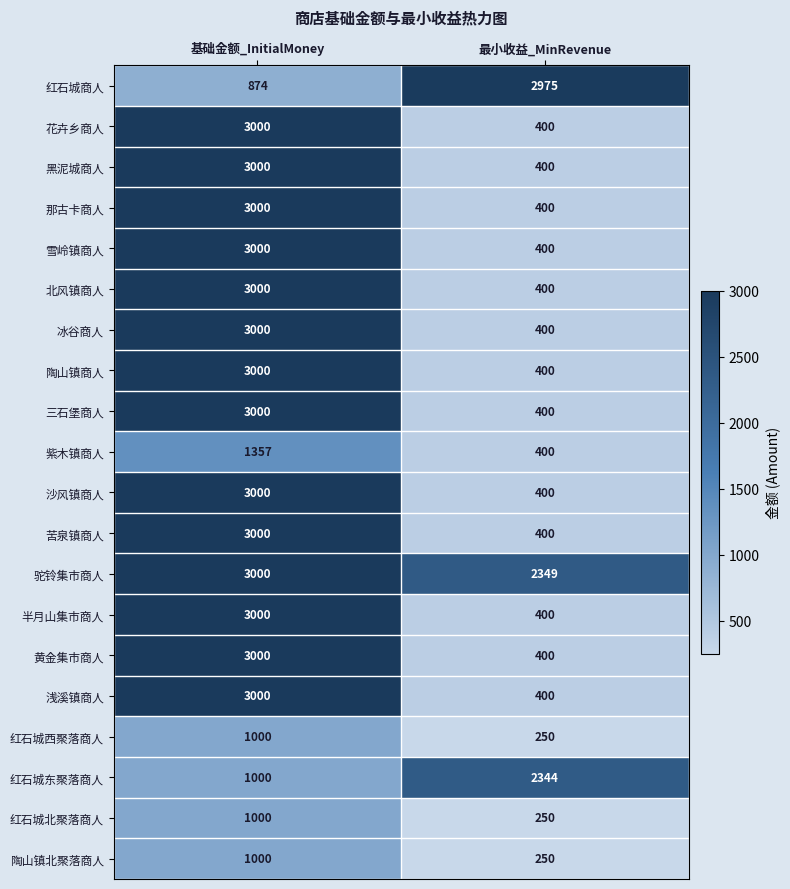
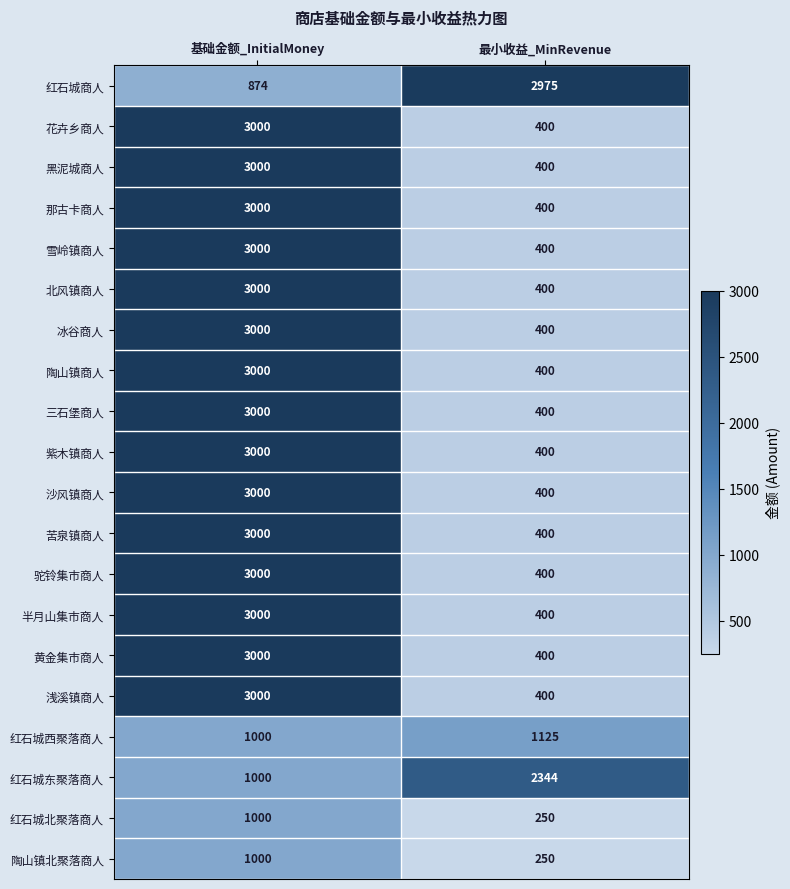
  {
    "红石城商人": {
      "基础金额_InitialMoney": 874,
      "最小收益_MinRevenue": 2975
    },
    "花卉乡商人": {
      "基础金额_InitialMoney": 3000,
      "最小收益_MinRevenue": 400
    },
    "黑泥城商人": {
      "基础金额_InitialMoney": 3000,
      "最小收益_MinRevenue": 400
    },
    "那古卡商人": {
      "基础金额_InitialMoney": 3000,
      "最小收益_MinRevenue": 400
    },
    "雪岭镇商人": {
      "基础金额_InitialMoney": 3000,
      "最小收益_MinRevenue": 400
    },
    "北风镇商人": {
      "基础金额_InitialMoney": 3000,
      "最小收益_MinRevenue": 400
    },
    "冰谷商人": {
      "基础金额_InitialMoney": 3000,
      "最小收益_MinRevenue": 400
    },
    "陶山镇商人": {
      "基础金额_InitialMoney": 3000,
      "最小收益_MinRevenue": 400
    },
    "三石堡商人": {
      "基础金额_InitialMoney": 3000,
      "最小收益_MinRevenue": 400
    },
    "紫木镇商人": {
-     "基础金额_InitialMoney": 1357,
+     "基础金额_InitialMoney": 3000,
      "最小收益_MinRevenue": 400
    },
    "沙风镇商人": {
      "基础金额_InitialMoney": 3000,
      "最小收益_MinRevenue": 400
    },
    "苦泉镇商人": {
      "基础金额_InitialMoney": 3000,
      "最小收益_MinRevenue": 400
    },
    "驼铃集市商人": {
      "基础金额_InitialMoney": 3000,
-     "最小收益_MinRevenue": 2349
+     "最小收益_MinRevenue": 400
    },
    "半月山集市商人": {
      "基础金额_InitialMoney": 3000,
      "最小收益_MinRevenue": 400
    },
    "黄金集市商人": {
      "基础金额_InitialMoney": 3000,
      "最小收益_MinRevenue": 400
    },
    "浅溪镇商人": {
      "基础金额_InitialMoney": 3000,
      "最小收益_MinRevenue": 400
    },
    "红石城西聚落商人": {
      "基础金额_InitialMoney": 1000,
-     "最小收益_MinRevenue": 250
+     "最小收益_MinRevenue": 1125
    },
    "红石城东聚落商人": {
      "基础金额_InitialMoney": 1000,
      "最小收益_MinRevenue": 2344
    },
    "红石城北聚落商人": {
      "基础金额_InitialMoney": 1000,
      "最小收益_MinRevenue": 250
    },
    "陶山镇北聚落商人": {
      "基础金额_InitialMoney": 1000,
      "最小收益_MinRevenue": 250
    }
  }
